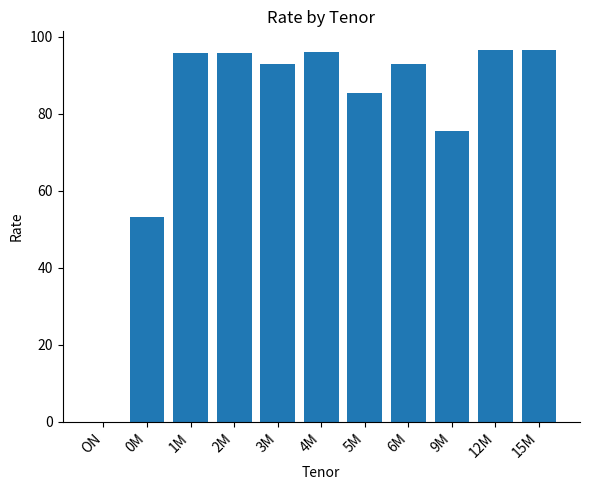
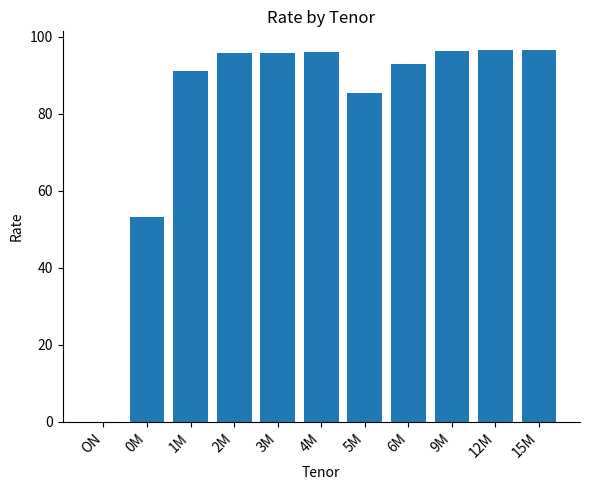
  {
    "0M": 53,
-   "1M": 96,
+   "1M": 91,
    "2M": 96,
-   "3M": 93,
+   "3M": 96,
    "4M": 96,
    "5M": 85,
    "6M": 93,
-   "9M": 76,
+   "9M": 96,
    "12M": 97,
    "15M": 97
  }
